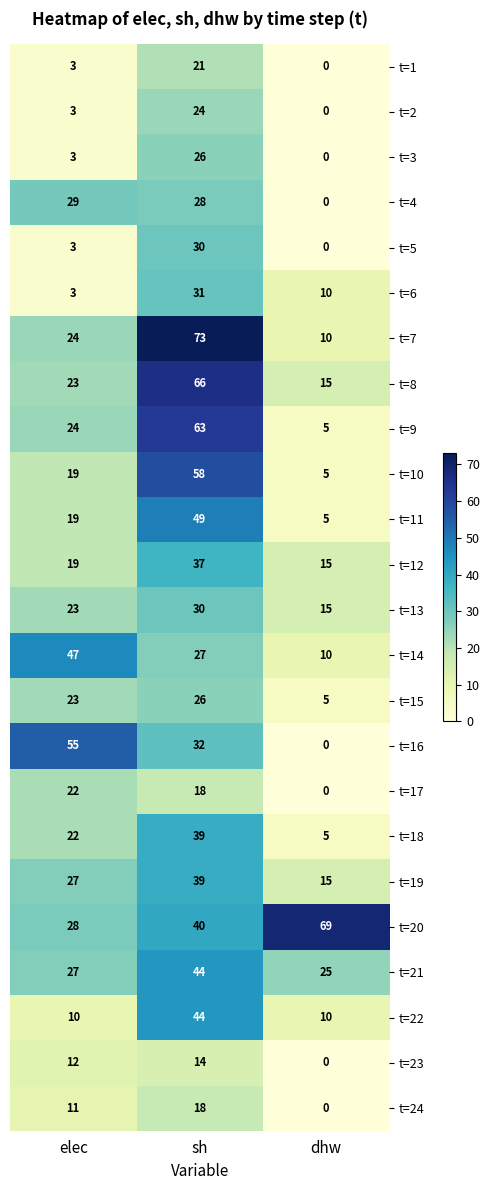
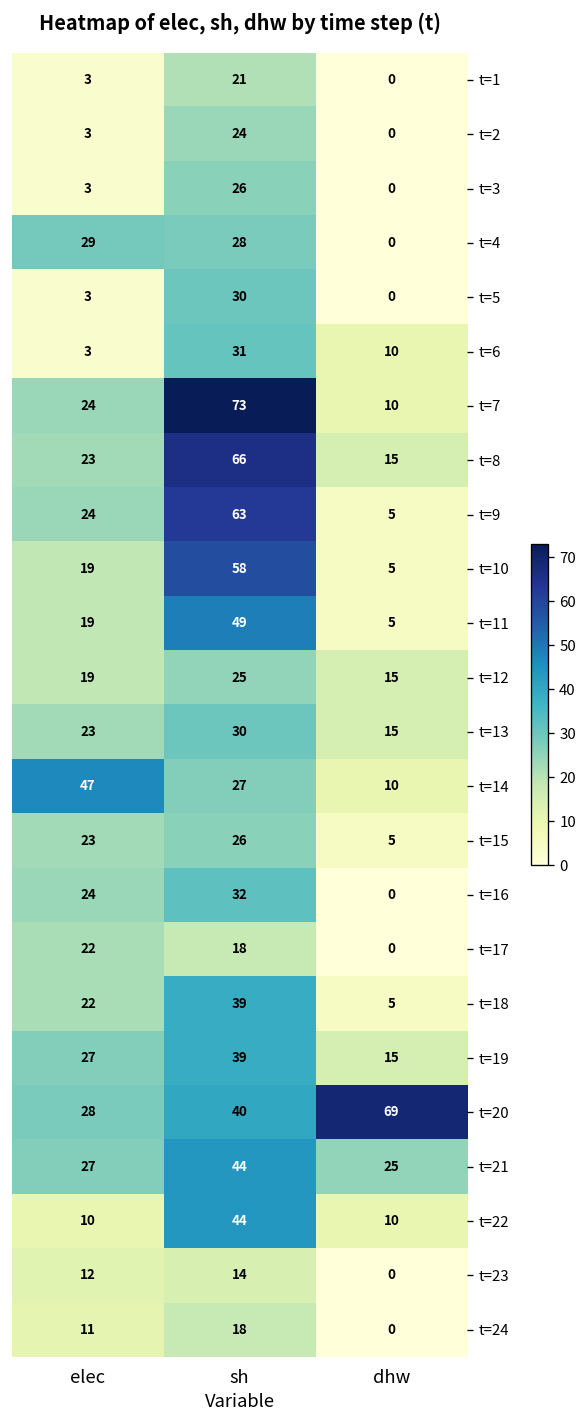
  {
    "t=1": {
      "elec": 3,
      "sh": 21,
      "dhw": 0
    },
    "t=2": {
      "elec": 3,
      "sh": 24,
      "dhw": 0
    },
    "t=3": {
      "elec": 3,
      "sh": 26,
      "dhw": 0
    },
    "t=4": {
      "elec": 29,
      "sh": 28,
      "dhw": 0
    },
    "t=5": {
      "elec": 3,
      "sh": 30,
      "dhw": 0
    },
    "t=6": {
      "elec": 3,
      "sh": 31,
      "dhw": 10
    },
    "t=7": {
      "elec": 24,
      "sh": 73,
      "dhw": 10
    },
    "t=8": {
      "elec": 23,
      "sh": 66,
      "dhw": 15
    },
    "t=9": {
      "elec": 24,
      "sh": 63,
      "dhw": 5
    },
    "t=10": {
      "elec": 19,
      "sh": 58,
      "dhw": 5
    },
    "t=11": {
      "elec": 19,
      "sh": 49,
      "dhw": 5
    },
    "t=12": {
      "elec": 19,
-     "sh": 37,
+     "sh": 25,
      "dhw": 15
    },
    "t=13": {
      "elec": 23,
      "sh": 30,
      "dhw": 15
    },
    "t=14": {
      "elec": 47,
      "sh": 27,
      "dhw": 10
    },
    "t=15": {
      "elec": 23,
      "sh": 26,
      "dhw": 5
    },
    "t=16": {
-     "elec": 55,
+     "elec": 24,
      "sh": 32,
      "dhw": 0
    },
    "t=17": {
      "elec": 22,
      "sh": 18,
      "dhw": 0
    },
    "t=18": {
      "elec": 22,
      "sh": 39,
      "dhw": 5
    },
    "t=19": {
      "elec": 27,
      "sh": 39,
      "dhw": 15
    },
    "t=20": {
      "elec": 28,
      "sh": 40,
      "dhw": 69
    },
    "t=21": {
      "elec": 27,
      "sh": 44,
      "dhw": 25
    },
    "t=22": {
      "elec": 10,
      "sh": 44,
      "dhw": 10
    },
    "t=23": {
      "elec": 12,
      "sh": 14,
      "dhw": 0
    },
    "t=24": {
      "elec": 11,
      "sh": 18,
      "dhw": 0
    }
  }
